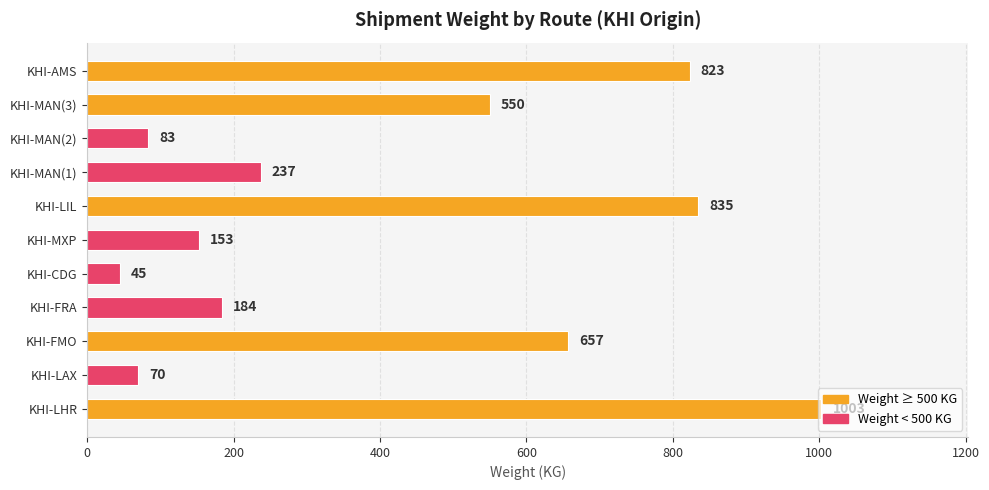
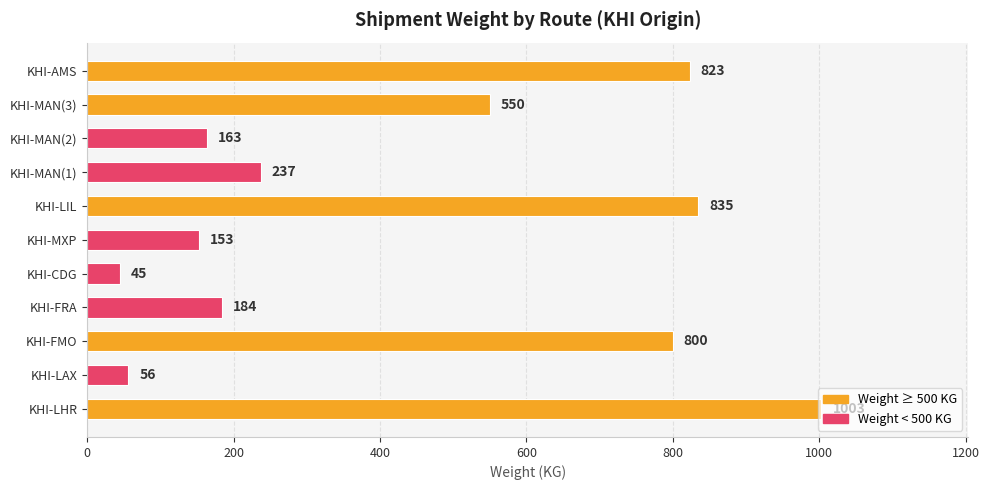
  {
    "KHI-AMS": 823,
    "KHI-MAN(3)": 550,
-   "KHI-MAN(2)": 83,
+   "KHI-MAN(2)": 163,
    "KHI-MAN(1)": 237,
    "KHI-LIL": 835,
    "KHI-MXP": 153,
    "KHI-CDG": 45,
    "KHI-FRA": 184,
-   "KHI-FMO": 657,
-   "KHI-LAX": 70
+   "KHI-FMO": 800,
+   "KHI-LAX": 56
  }
